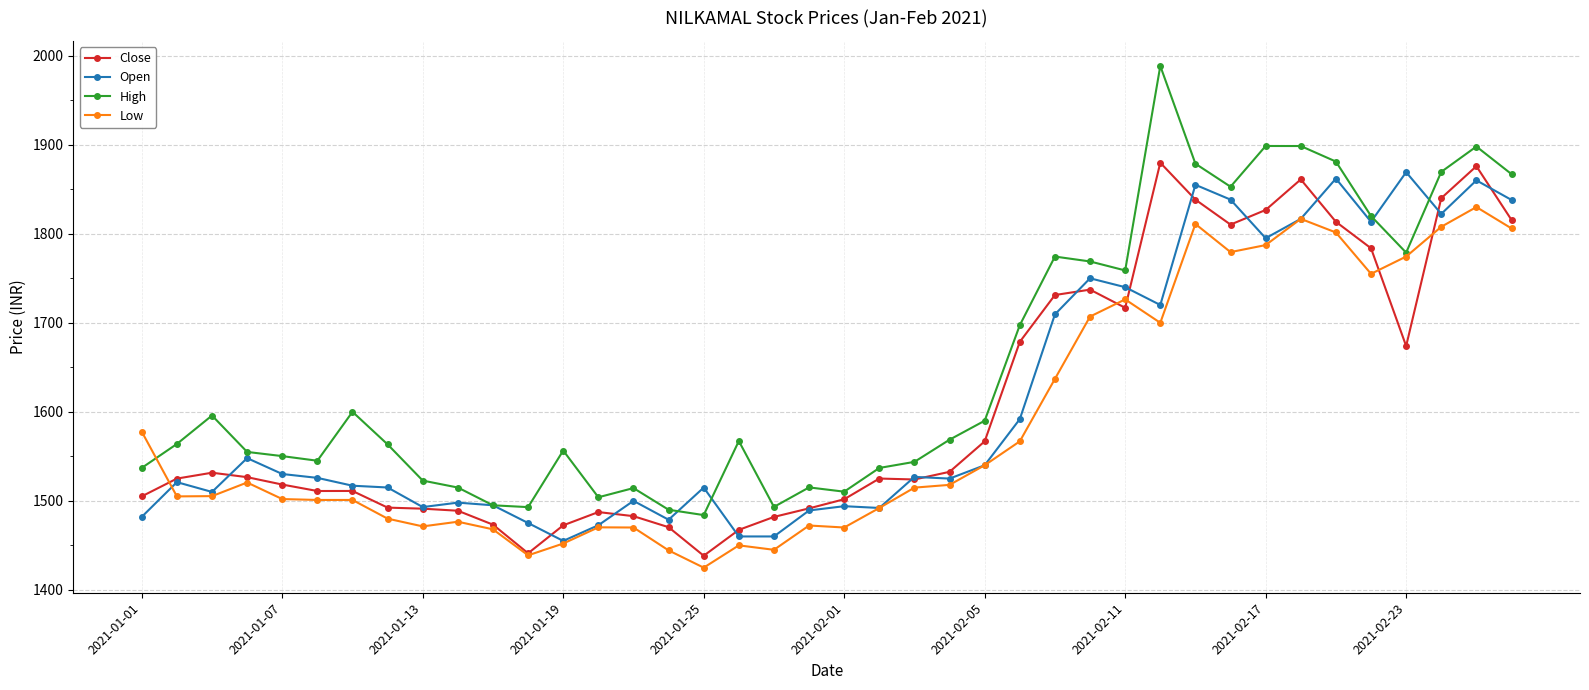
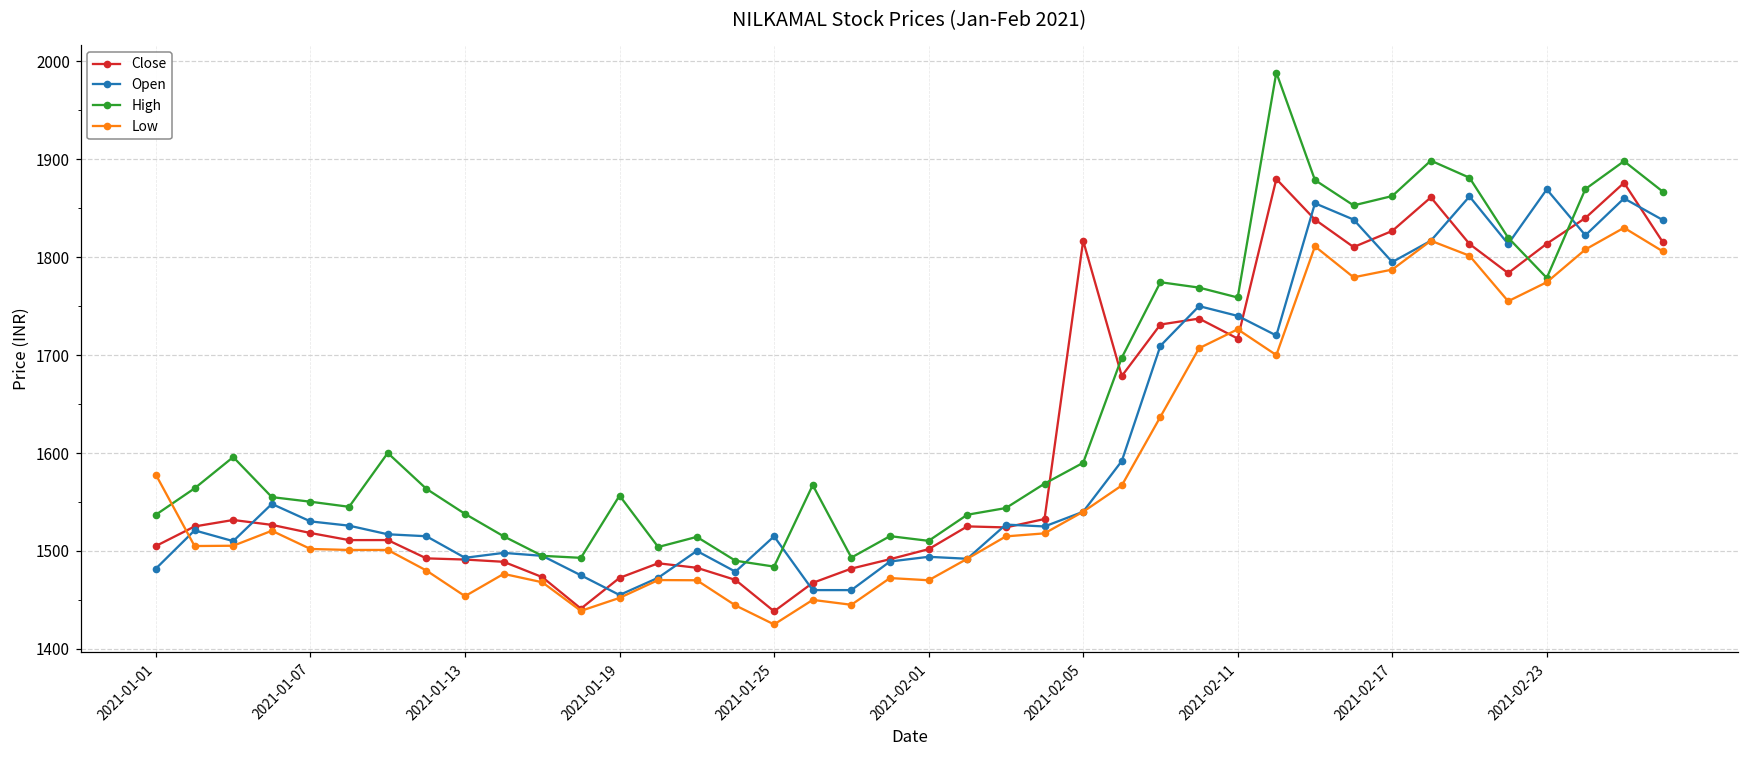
  {
    "Close": {
      "2021-01-01": 1510,
      "2021-01-07": 1520,
      "2021-01-19": 1470,
      "2021-01-25": 1440,
      "2021-02-01": 1500,
-     "2021-02-05": 1570,
+     "2021-02-05": 1820,
      "2021-02-11": 1720,
      "2021-02-17": 1830,
-     "2021-02-23": 1670
+     "2021-02-23": 1810
    },
    "Open": {
      "2021-01-01": 1480,
      "2021-01-07": 1530,
      "2021-01-19": 1460,
      "2021-01-25": 1510,
      "2021-02-01": 1490,
      "2021-02-11": 1740,
      "2021-02-17": 1800,
      "2021-02-23": 1870
    },
    "High": {
      "2021-01-01": 1540,
      "2021-01-07": 1550,
-     "2021-01-13": 1520,
+     "2021-01-13": 1540,
      "2021-01-19": 1560,
      "2021-01-25": 1480,
      "2021-02-01": 1510,
      "2021-02-05": 1590,
      "2021-02-11": 1760,
-     "2021-02-17": 1900,
+     "2021-02-17": 1860,
      "2021-02-23": 1780
    },
    "Low": {
      "2021-01-01": 1580,
      "2021-01-07": 1500,
-     "2021-01-13": 1470,
+     "2021-01-13": 1450,
      "2021-01-19": 1450,
      "2021-01-25": 1420,
      "2021-02-01": 1470,
      "2021-02-11": 1730,
      "2021-02-17": 1790,
      "2021-02-23": 1770
    }
  }
